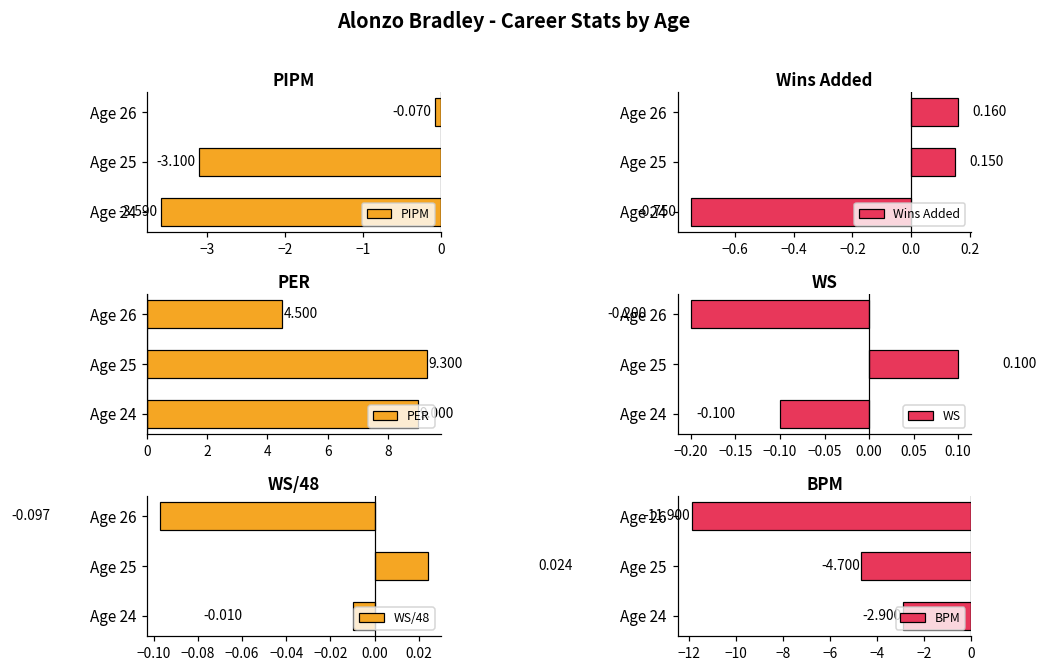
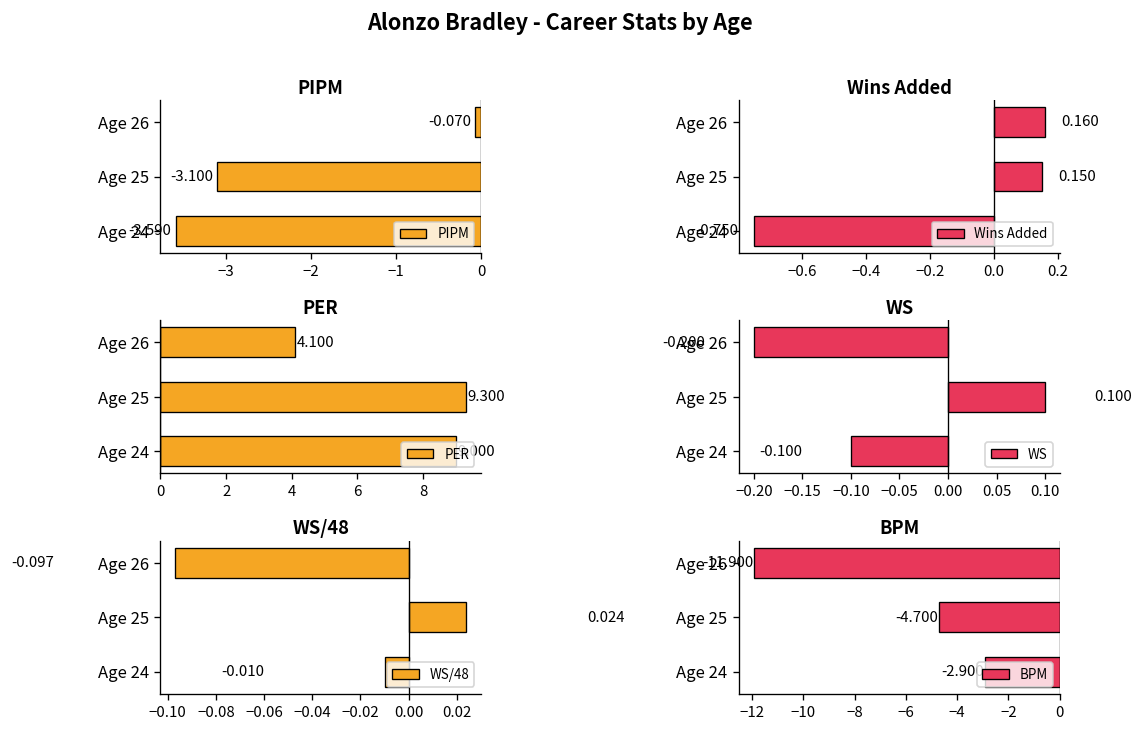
  {
    "PIPM": {
      "Age 26": -0.070,
      "Age 25": -3.100,
      "Age 24": -3.590
    },
    "Wins Added": {
      "Age 26": 0.160,
      "Age 25": 0.150,
      "Age 24": -0.750
    },
    "PER": {
-     "Age 26": 4.500,
+     "Age 26": 4.100,
      "Age 25": 9.300
    },
    "WS": {
      "Age 26": -0.20,
      "Age 25": 0.10,
      "Age 24": -0.10
    },
    "WS/48": {
      "Age 26": -0.097,
      "Age 25": 0.024,
      "Age 24": -0.010
    },
    "BPM": {
      "Age 26": -11.900,
      "Age 25": -4.700
    }
  }
